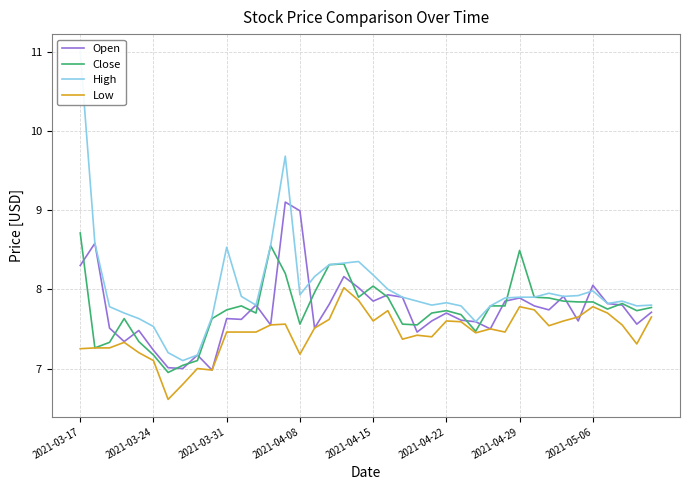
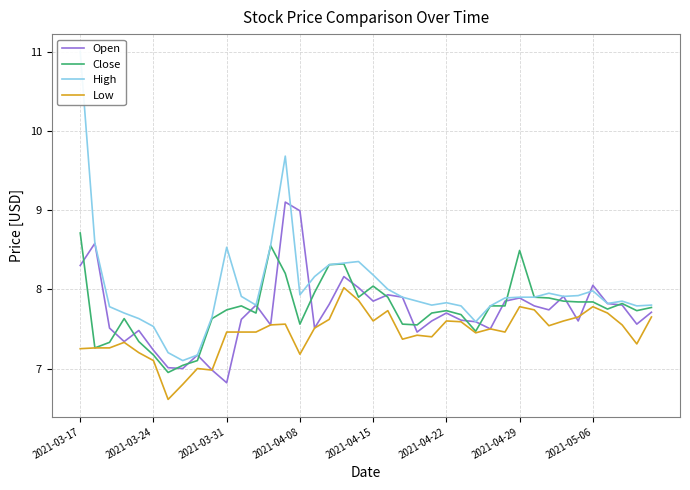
  {
    "Open": {
      "2021-03-17": 8.3,
      "2021-03-24": 7.2,
-     "2021-03-31": 7.6,
+     "2021-03-31": 6.8,
      "2021-04-08": 9.0,
      "2021-04-15": 7.9,
      "2021-05-06": 8.1
    },
    "Close": {
      "2021-03-17": 8.7,
      "2021-03-24": 7.2,
      "2021-03-31": 7.7,
      "2021-04-08": 7.6,
      "2021-04-15": 8.0,
      "2021-04-29": 8.5,
      "2021-05-06": 7.8
    },
    "High": {
      "2021-03-24": 7.5,
      "2021-03-31": 8.5,
      "2021-04-08": 7.9,
      "2021-04-15": 8.2,
      "2021-04-22": 7.8,
      "2021-05-06": 8.0
    },
    "Low": {
      "2021-03-17": 7.3,
      "2021-03-24": 7.1,
      "2021-03-31": 7.5,
      "2021-04-08": 7.2,
      "2021-04-15": 7.6,
      "2021-04-22": 7.6,
      "2021-04-29": 7.8,
      "2021-05-06": 7.8
    }
  }
